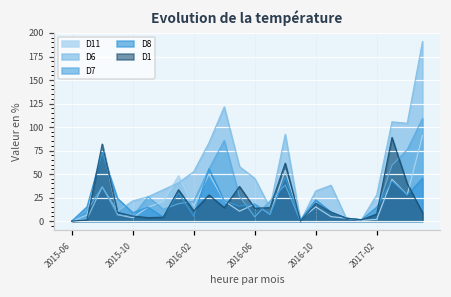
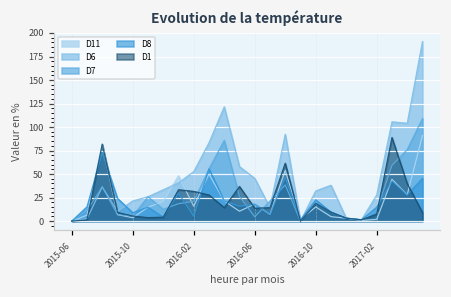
  {
    "D1": {
-     "2016-02": 10,
+     "2016-02": 30,
      "2016-06": 10,
      "2017-02": 10
    }
  }
